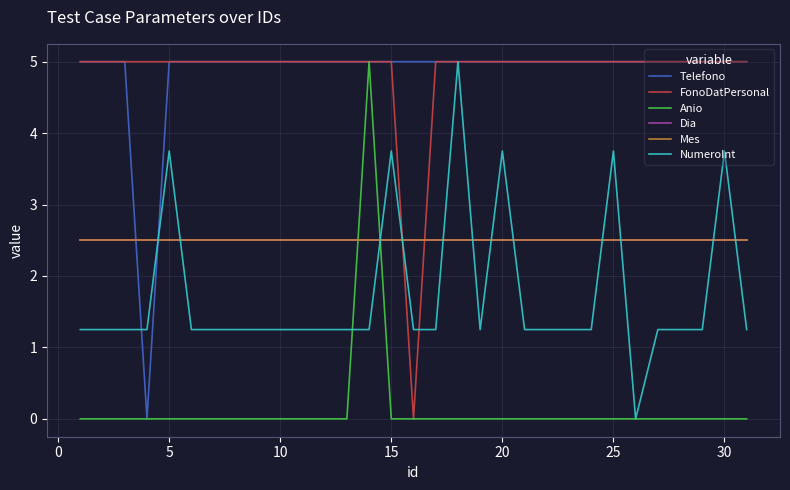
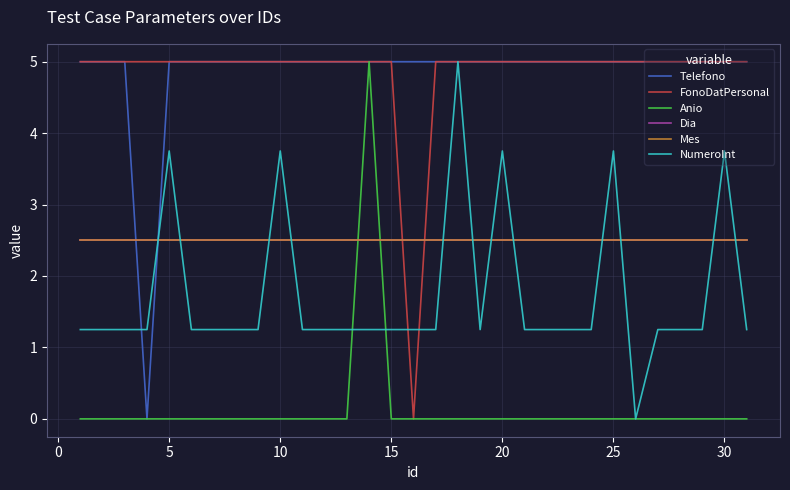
  {
    "Anio": {
      "5": 0.0,
      "10": 0.0,
      "15": 0.0,
      "20": 0.0,
      "25": 0.0,
      "30": 0.0
    },
    "Mes": {
      "5": 2.5,
      "10": 2.5,
      "15": 2.5,
      "20": 2.5,
      "25": 2.5,
      "30": 2.5
    },
    "NumeroInt": {
      "5": 3.8,
-     "10": 1.3,
-     "15": 3.8,
+     "10": 3.8,
+     "15": 1.3,
      "20": 3.8,
      "25": 3.8
    }
  }
